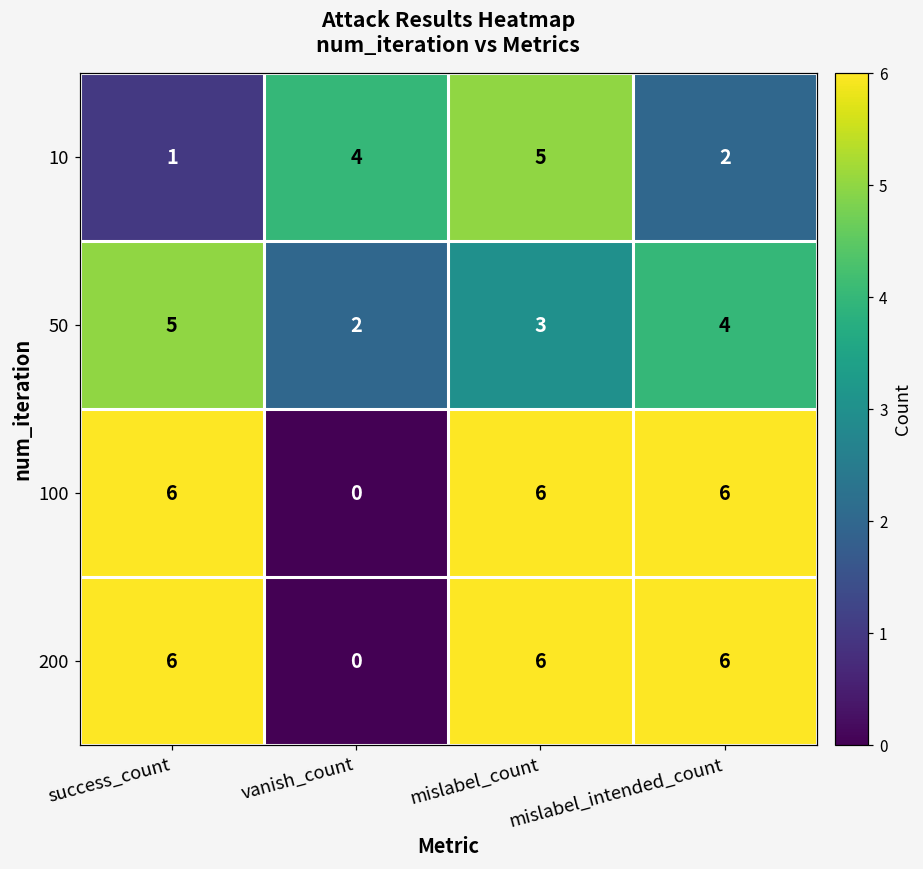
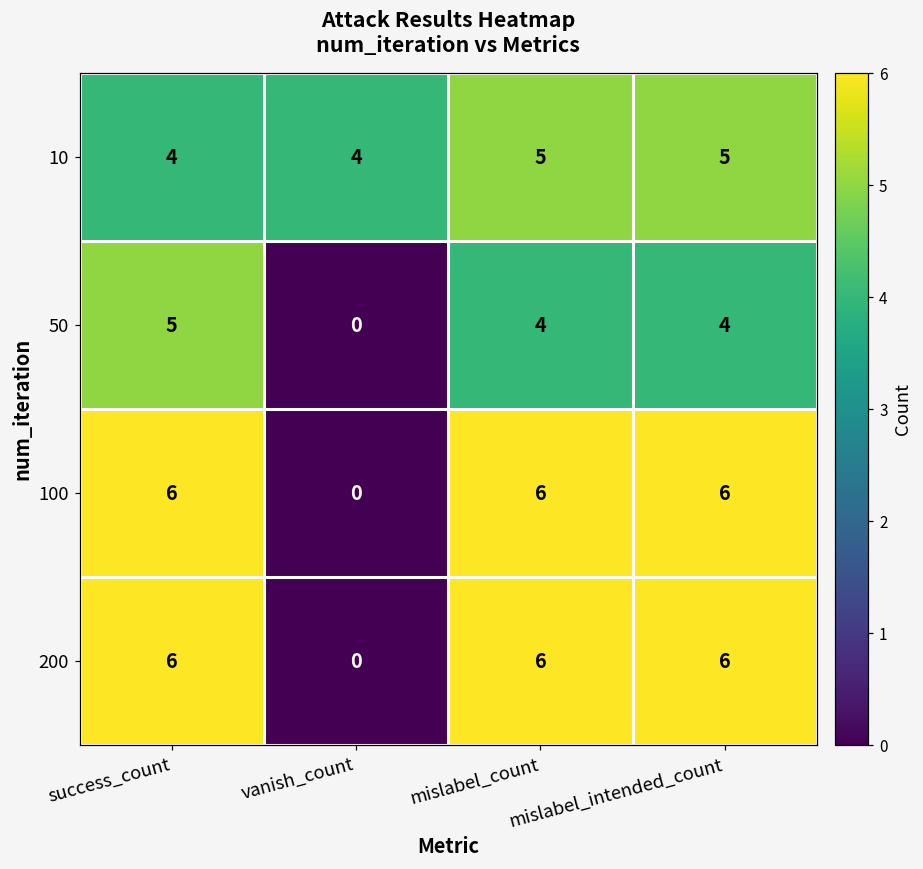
  {
    "10": {
-     "success_count": 1,
+     "success_count": 4,
      "vanish_count": 4,
      "mislabel_count": 5,
-     "mislabel_intended_count": 2
+     "mislabel_intended_count": 5
    },
    "50": {
      "success_count": 5,
-     "vanish_count": 2,
-     "mislabel_count": 3,
+     "vanish_count": 0,
+     "mislabel_count": 4,
      "mislabel_intended_count": 4
    },
    "100": {
      "success_count": 6,
      "vanish_count": 0,
      "mislabel_count": 6,
      "mislabel_intended_count": 6
    },
    "200": {
      "success_count": 6,
      "vanish_count": 0,
      "mislabel_count": 6,
      "mislabel_intended_count": 6
    }
  }
